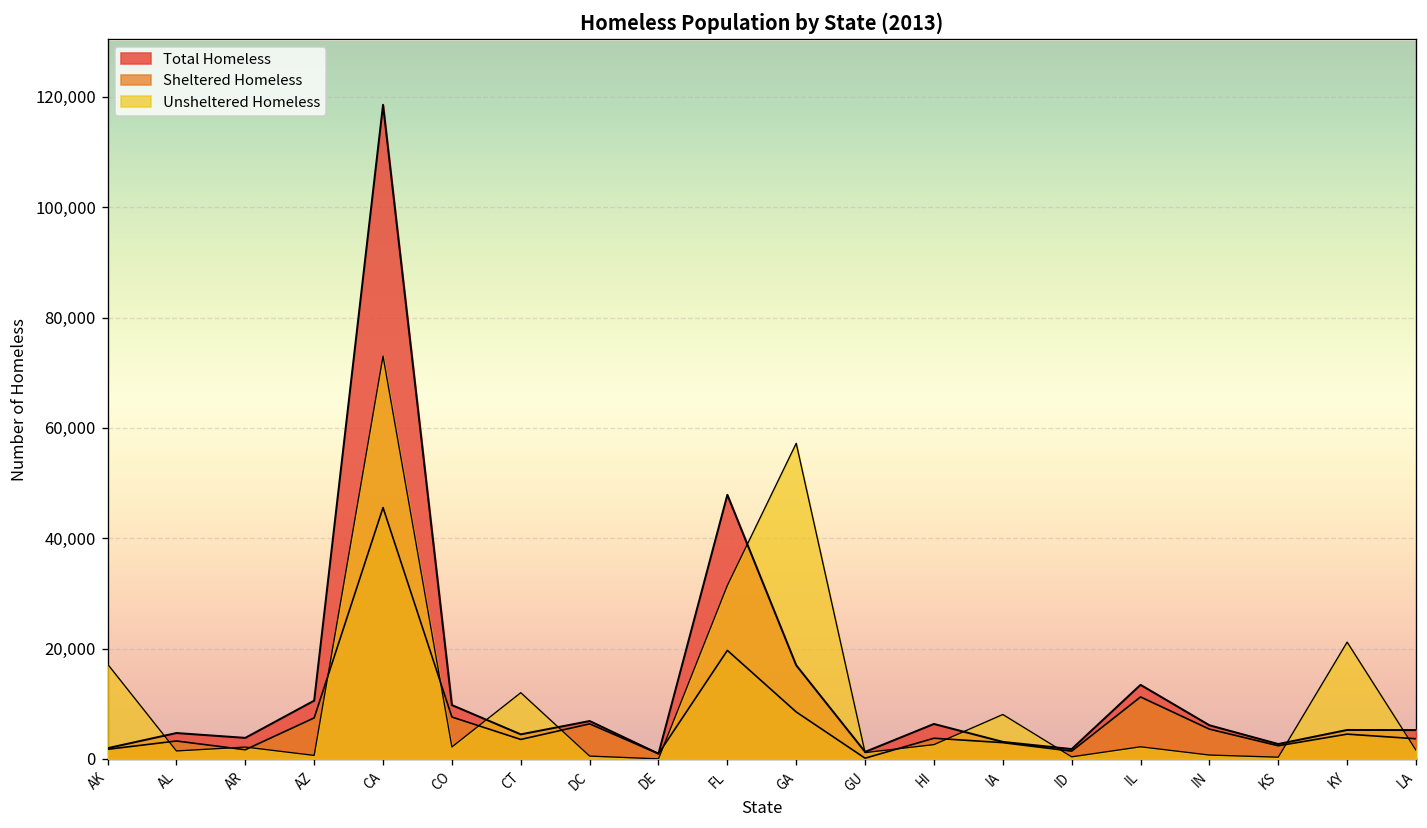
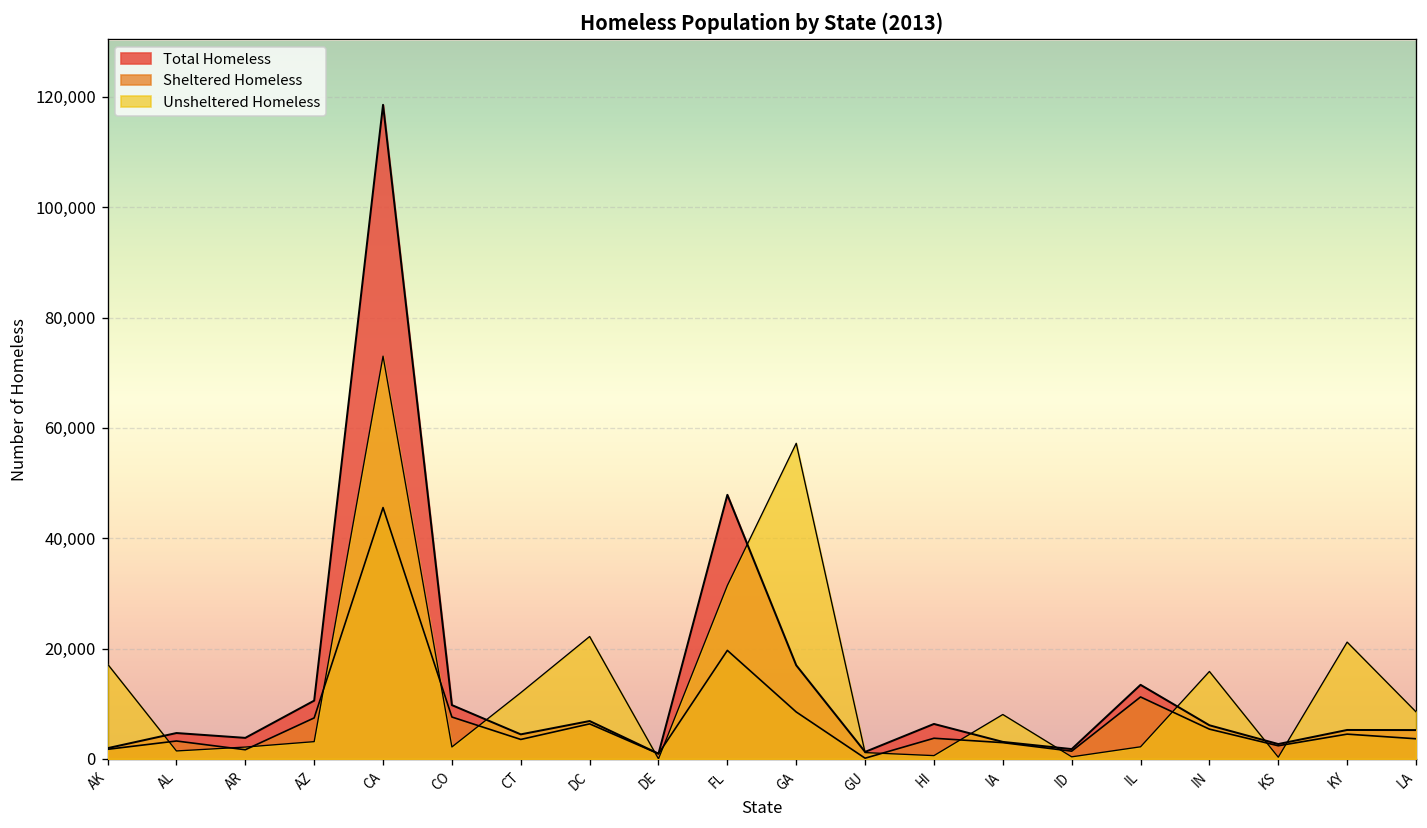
  {
    "Unsheltered Homeless": {
      "AK": "17,000",
      "AL": "1,000",
-     "AZ": "1,000",
+     "AZ": "3,000",
      "CA": "73,000",
      "CO": "2,000",
      "CT": "12,000",
-     "DC": "1,000",
+     "DC": "22,000",
      "DE": "0",
      "FL": "31,000",
      "GA": "57,000",
-     "HI": "3,000",
+     "HI": "1,000",
      "IA": "8,000",
      "ID": "0",
      "IL": "2,000",
-     "IN": "1,000",
+     "IN": "16,000",
      "KS": "0",
      "KY": "21,000",
-     "LA": "2,000"
+     "LA": "9,000"
    }
  }
